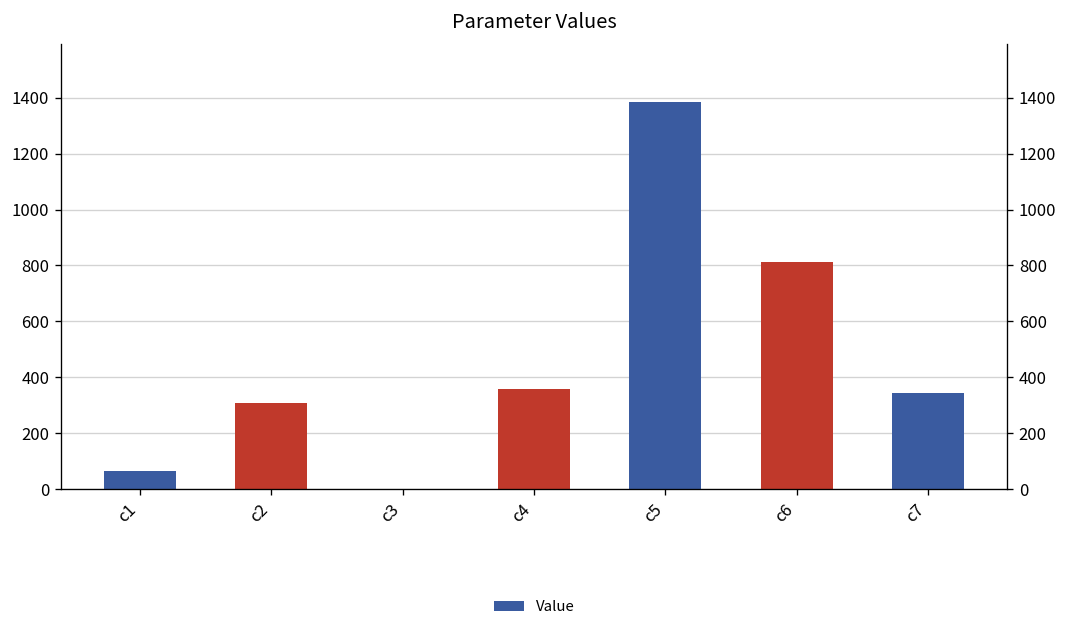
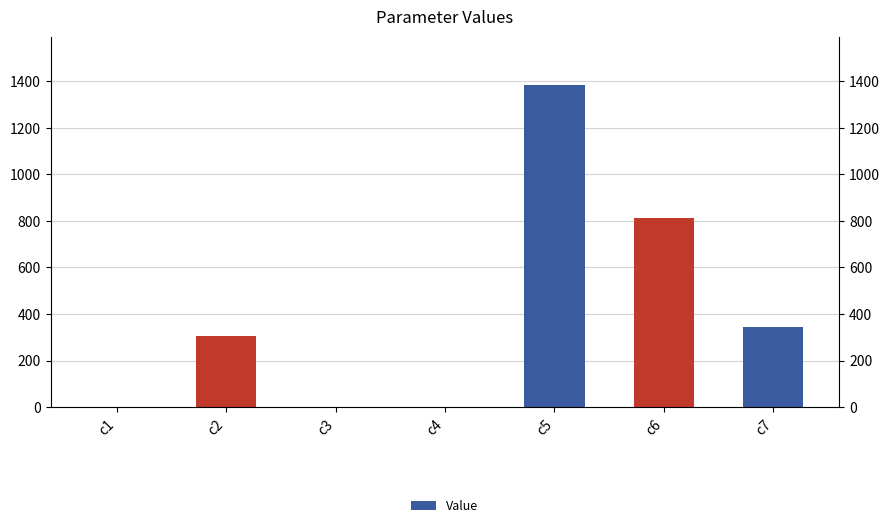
  {
-   "c1": 60,
+   "c1": 0,
    "c2": 310,
-   "c4": 360,
+   "c4": 0,
    "c5": 1380,
    "c6": 810,
    "c7": 340
  }
